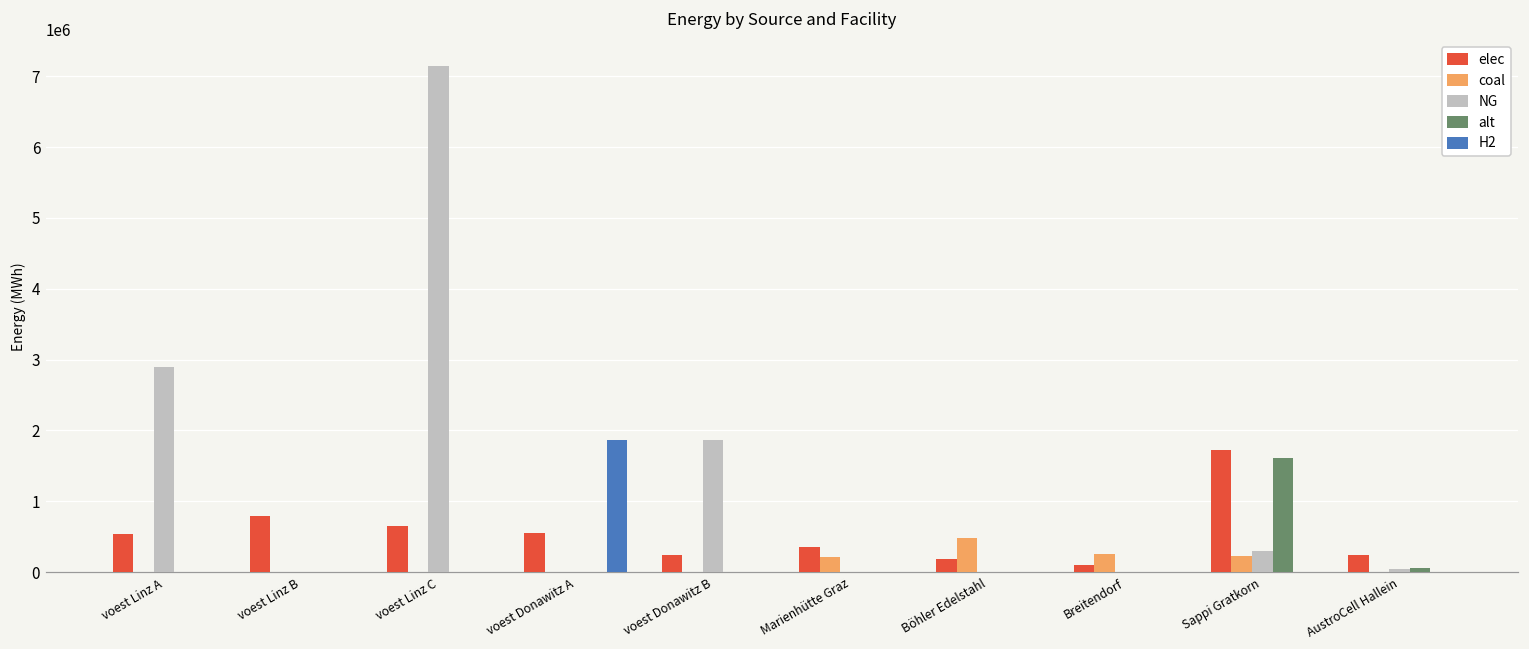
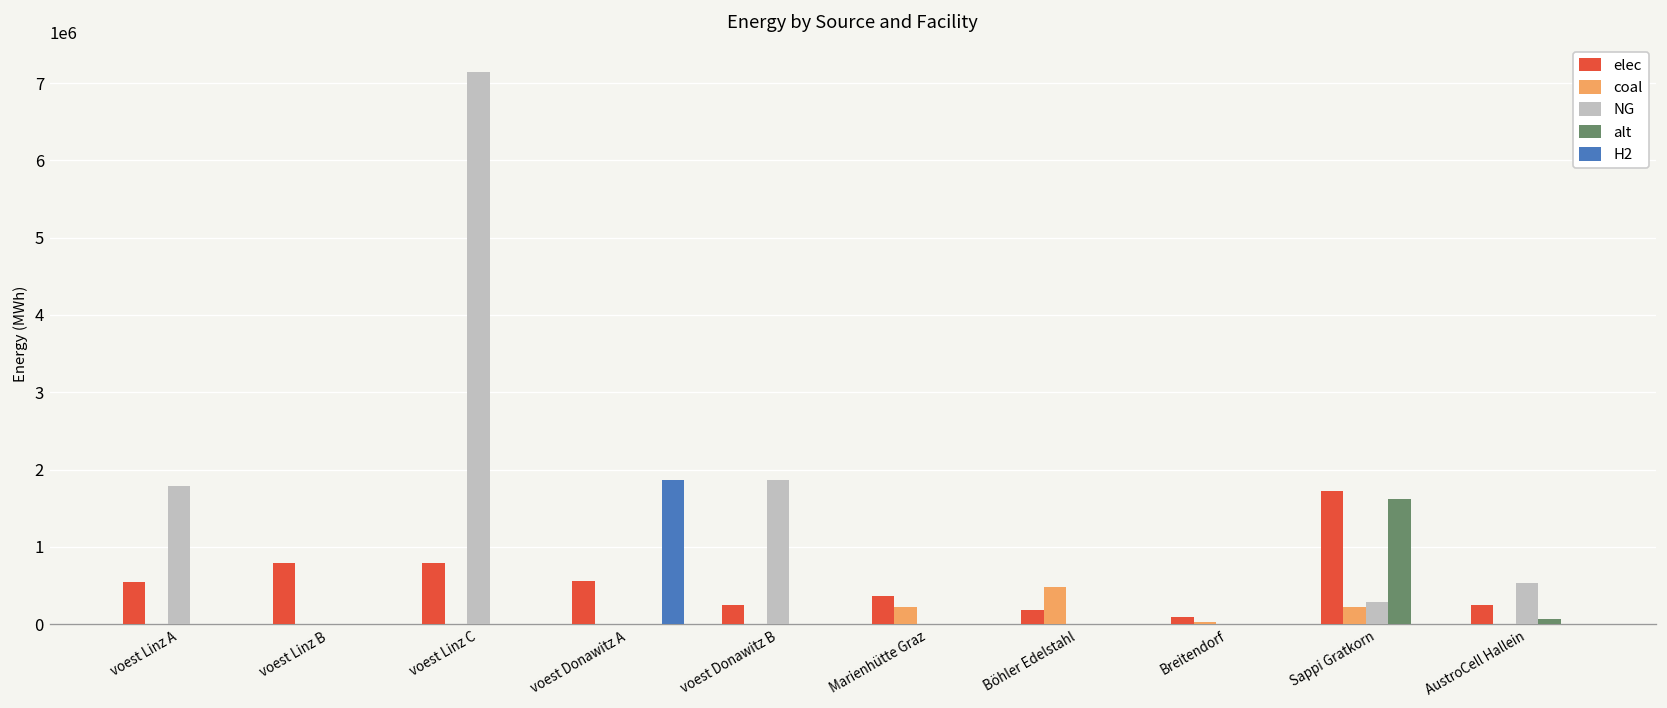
  {
    "elec": {
      "voest Linz A": 500000,
      "voest Linz B": 800000,
-     "voest Linz C": 700000,
+     "voest Linz C": 800000,
      "voest Donawitz A": 600000,
      "voest Donawitz B": 200000,
      "Marienhütte Graz": 400000,
      "Böhler Edelstahl": 200000,
      "Breitendorf": 100000,
      "Sappi Gratkorn": 1700000,
      "AustroCell Hallein": 200000
    },
    "coal": {
      "voest Linz A": 0,
      "voest Linz B": 0,
      "voest Linz C": 0,
      "voest Donawitz A": 0,
      "voest Donawitz B": 0,
      "Marienhütte Graz": 200000,
      "Böhler Edelstahl": 500000,
-     "Breitendorf": 300000,
+     "Breitendorf": 0,
      "Sappi Gratkorn": 200000
    },
    "NG": {
-     "voest Linz A": 2900000,
+     "voest Linz A": 1800000,
      "voest Linz B": 0,
      "voest Linz C": 7100000,
      "voest Donawitz A": 0,
      "voest Donawitz B": 1900000,
      "Marienhütte Graz": 0,
      "Böhler Edelstahl": 0,
      "Breitendorf": 0,
      "Sappi Gratkorn": 300000,
-     "AustroCell Hallein": 0
+     "AustroCell Hallein": 500000
    },
    "alt": {
      "voest Linz A": 0,
      "voest Linz B": 0,
      "voest Linz C": 0,
      "voest Donawitz A": 0,
      "voest Donawitz B": 0,
      "Marienhütte Graz": 0,
      "Böhler Edelstahl": 0,
      "Breitendorf": 0,
      "Sappi Gratkorn": 1600000,
      "AustroCell Hallein": 100000
    },
    "H2": {
      "voest Linz A": 0,
      "voest Linz B": 0,
      "voest Linz C": 0,
      "voest Donawitz A": 1900000,
      "voest Donawitz B": 0,
      "Marienhütte Graz": 0,
      "Böhler Edelstahl": 0,
      "Breitendorf": 0,
      "Sappi Gratkorn": 0,
      "AustroCell Hallein": 0
    }
  }
